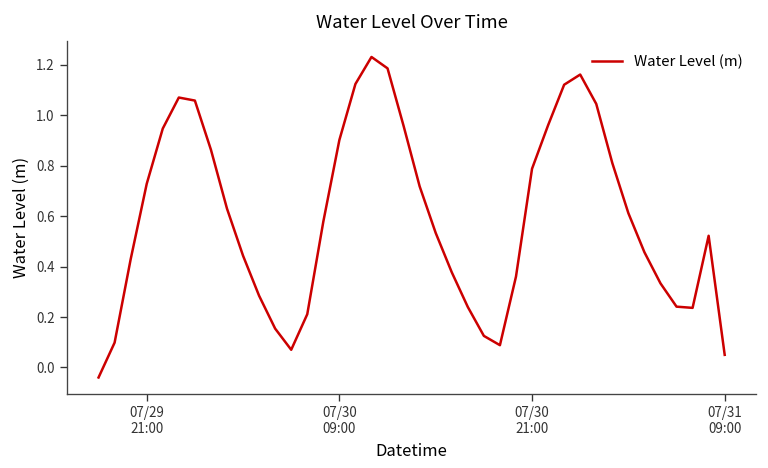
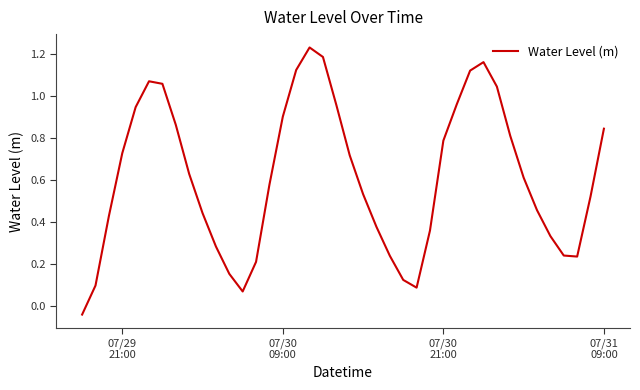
  {
    "07/29 21:00": 0.73,
    "07/30 09:00": 0.90,
    "07/30 21:00": 0.79,
-   "07/31 09:00": 0.05
+   "07/31 09:00": 0.85
  }
